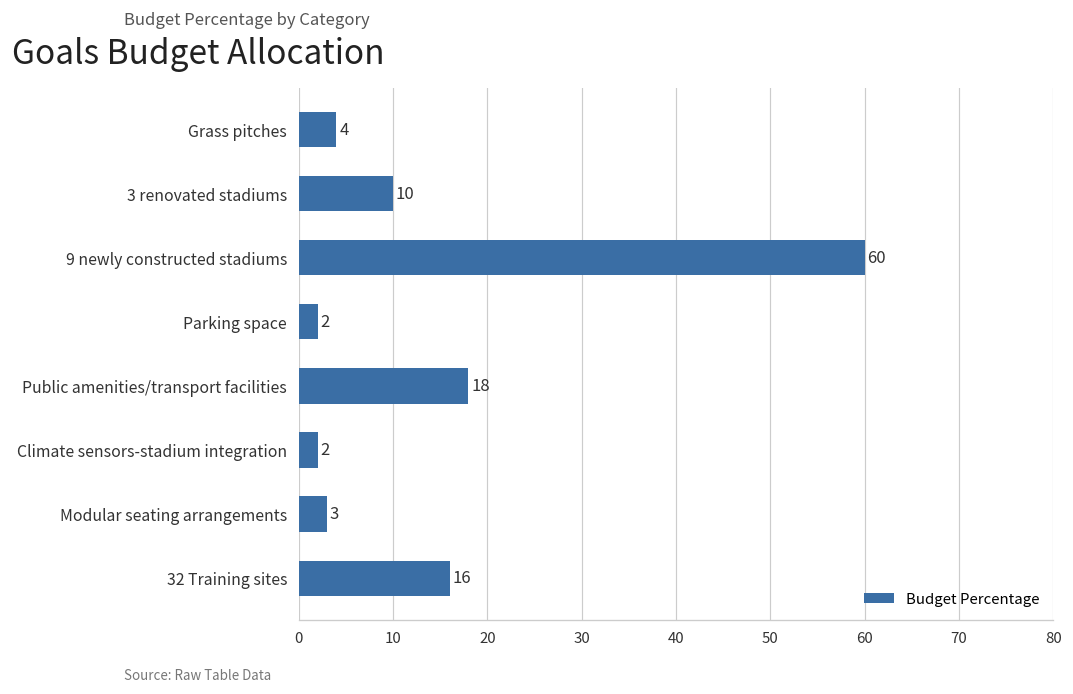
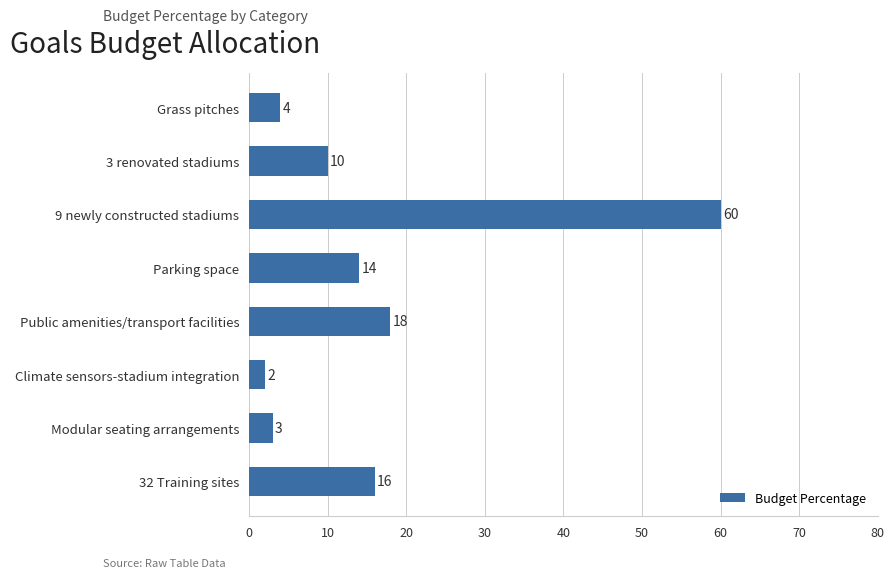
  {
    "Grass pitches": 4,
    "3 renovated stadiums": 10,
    "9 newly constructed stadiums": 60,
-   "Parking space": 2,
+   "Parking space": 14,
    "Public amenities/transport facilities": 18,
    "Climate sensors-stadium integration": 2,
    "Modular seating arrangements": 3,
    "32 Training sites": 16
  }
